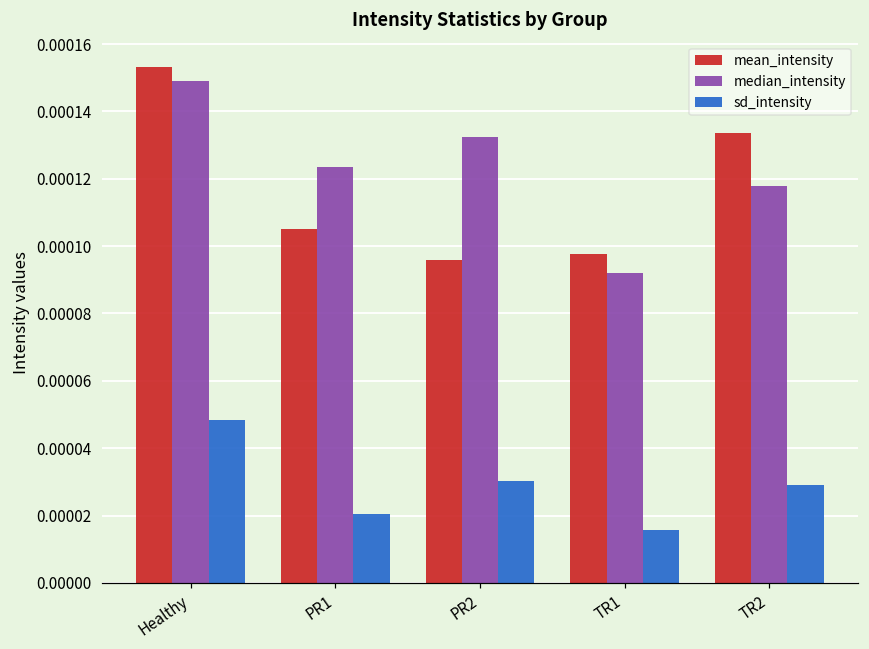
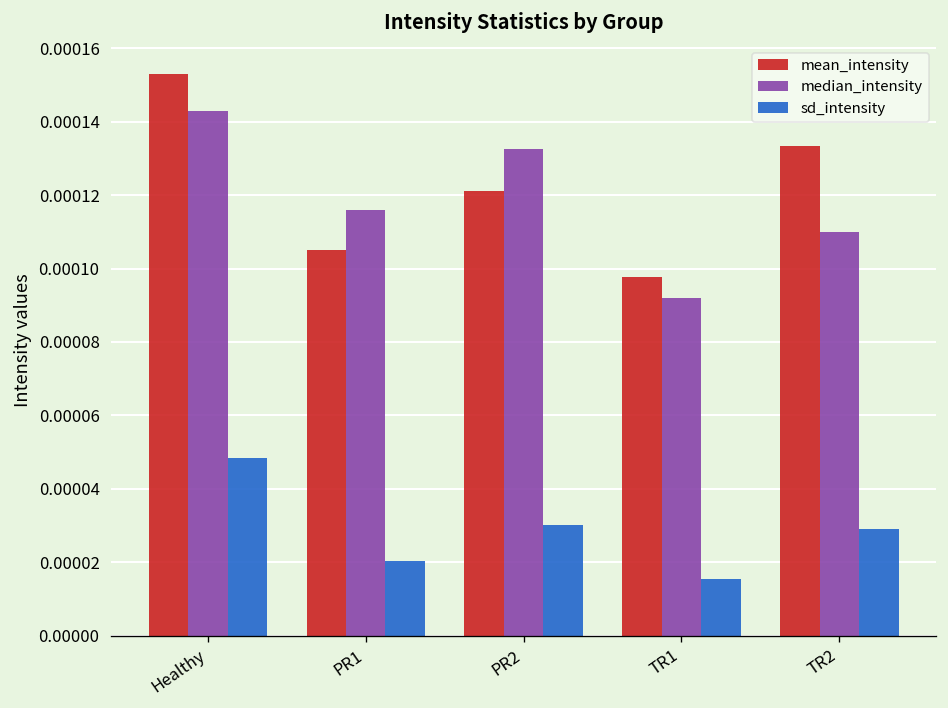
  {
    "mean_intensity": {
      "Healthy": 0.000153,
      "PR1": 0.000105,
-     "PR2": 0.000096,
+     "PR2": 0.000121,
      "TR1": 0.000098,
      "TR2": 0.000133
    },
    "median_intensity": {
-     "Healthy": 0.000149,
-     "PR1": 0.000124,
+     "Healthy": 0.000143,
+     "PR1": 0.000116,
      "PR2": 0.000132,
      "TR1": 0.000092,
-     "TR2": 0.000118
+     "TR2": 0.000110
    },
    "sd_intensity": {
      "Healthy": 0.000048,
      "PR1": 0.000020,
      "PR2": 0.000030,
      "TR1": 0.000016,
      "TR2": 0.000029
    }
  }
